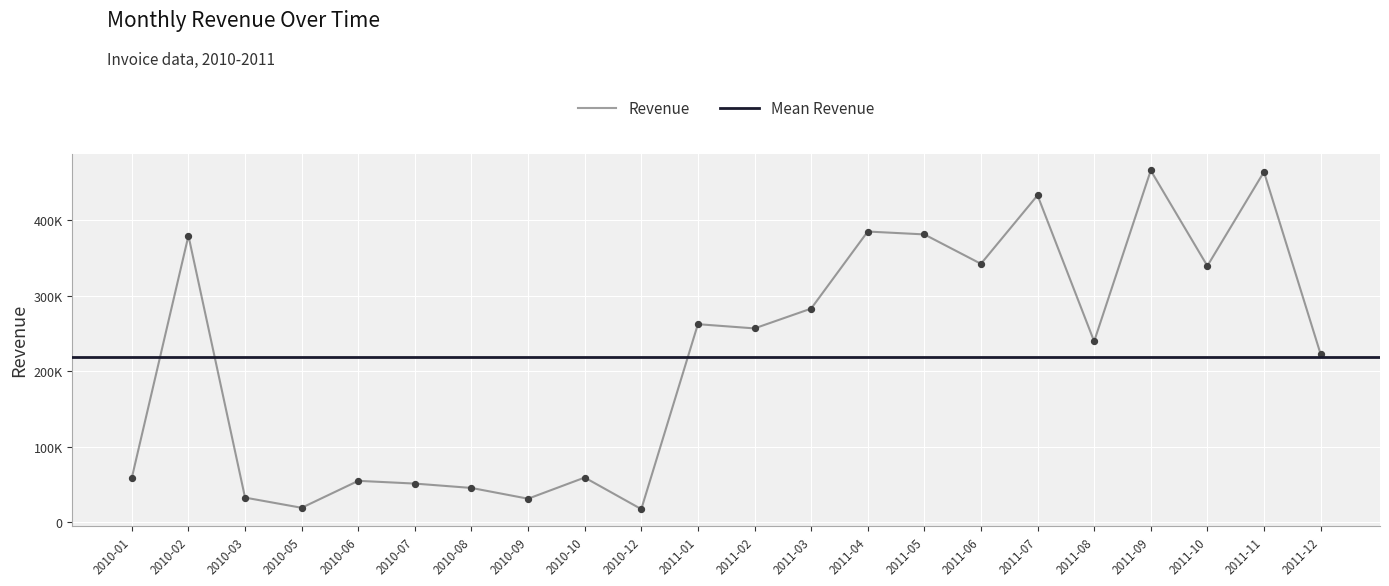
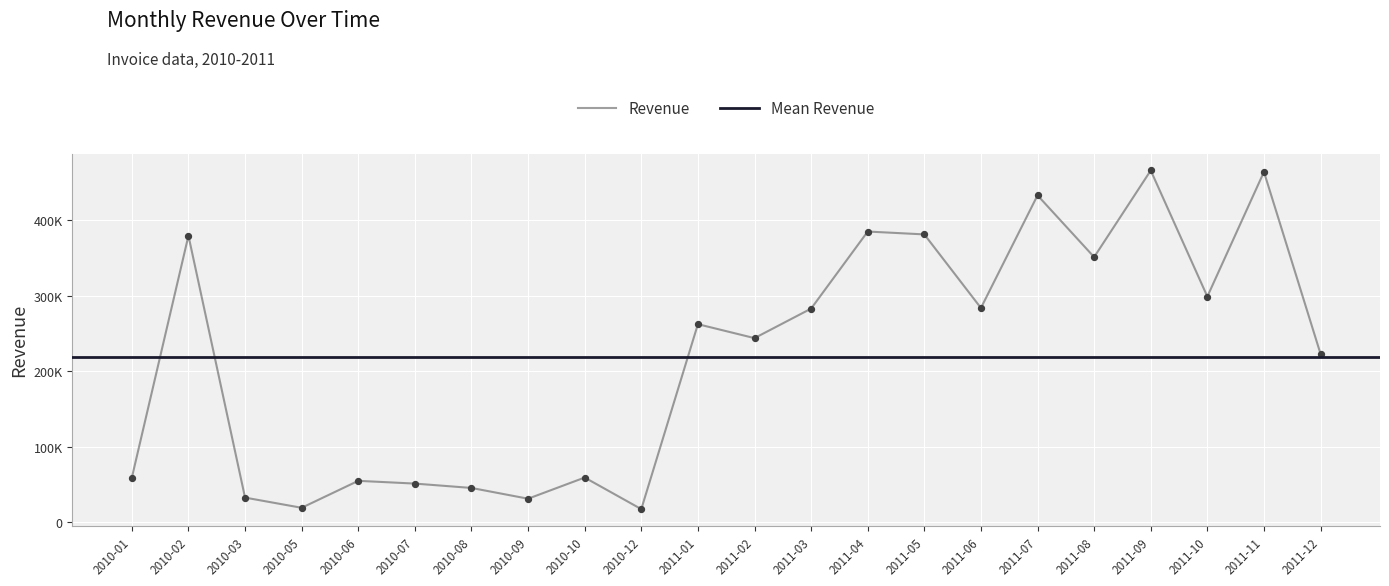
  {
    "2010-01": 60000,
    "2010-02": 380000,
    "2010-03": 30000,
    "2010-05": 20000,
    "2010-06": 50000,
    "2010-07": 50000,
    "2010-08": 50000,
    "2010-09": 30000,
    "2010-10": 60000,
    "2010-12": 20000,
    "2011-01": 260000,
-   "2011-02": 260000,
+   "2011-02": 240000,
    "2011-03": 280000,
    "2011-04": 390000,
    "2011-05": 380000,
-   "2011-06": 340000,
+   "2011-06": 280000,
    "2011-07": 430000,
-   "2011-08": 240000,
+   "2011-08": 350000,
    "2011-09": 470000,
-   "2011-10": 340000,
+   "2011-10": 300000,
    "2011-11": 460000,
    "2011-12": 220000
  }
